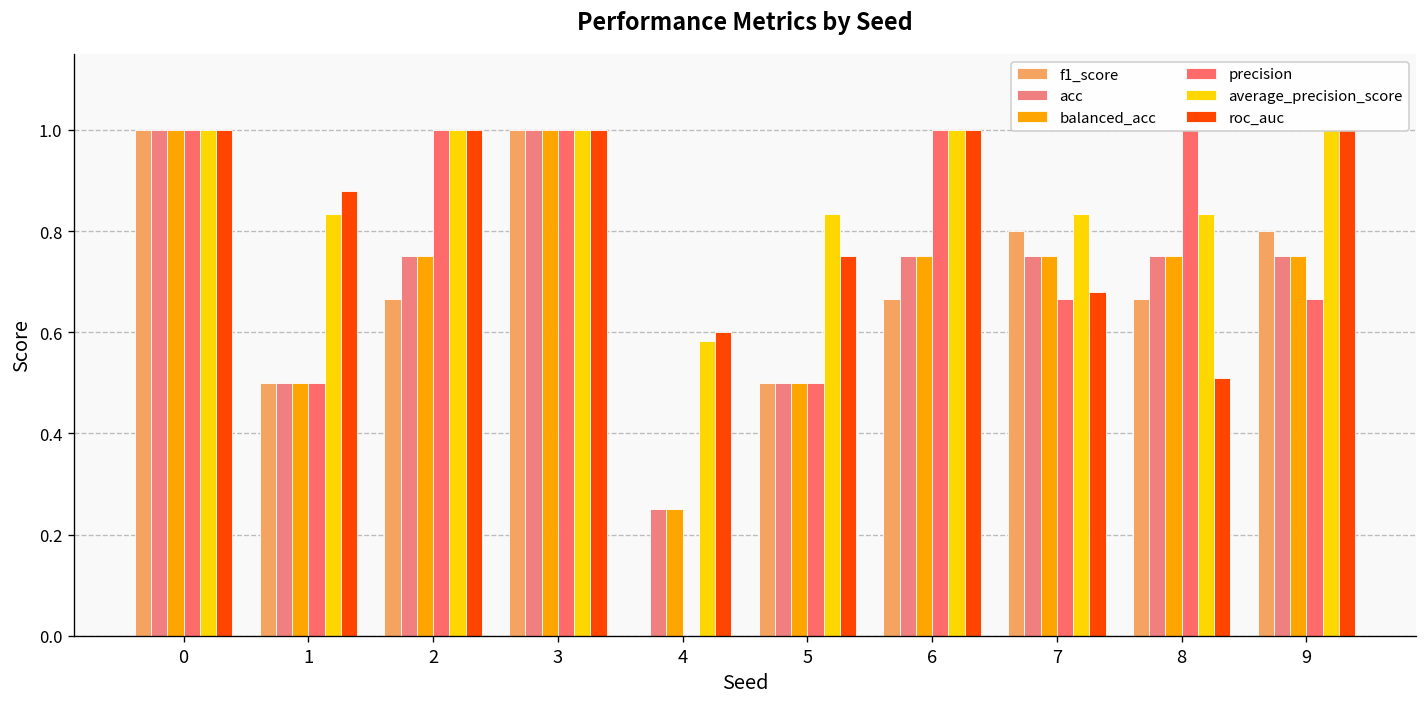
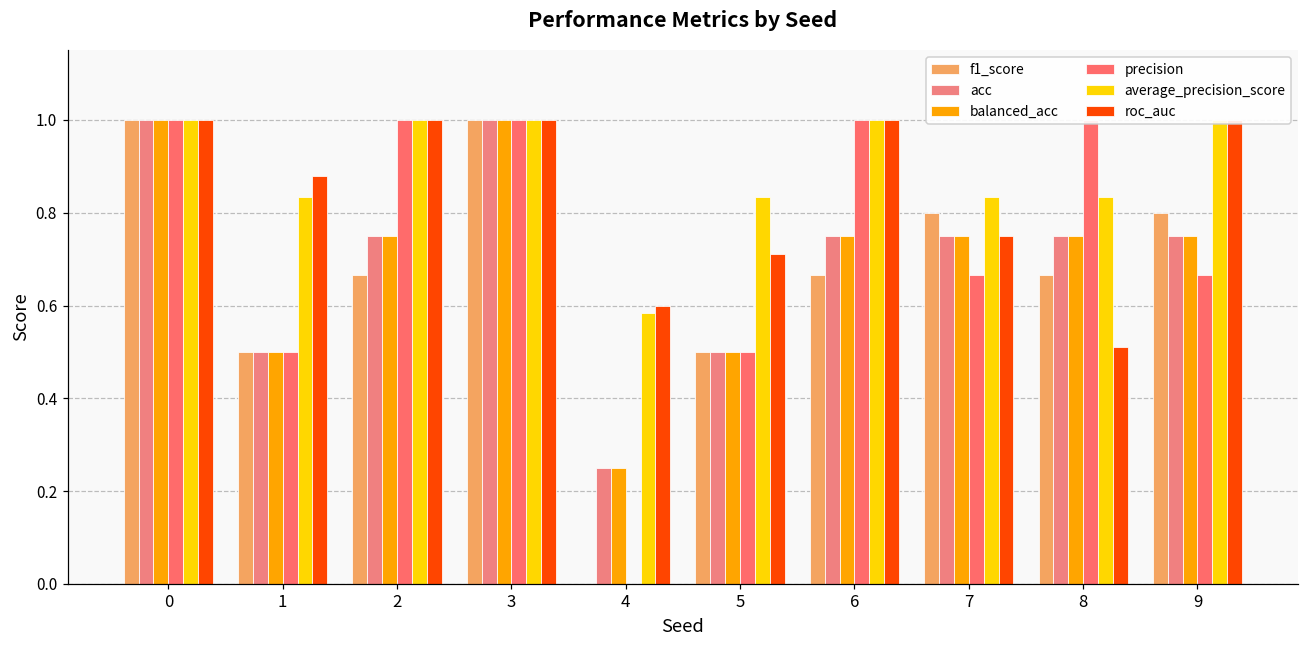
  {
    "roc_auc": {
      "0": 1.00,
      "1": 0.88,
      "2": 1.00,
      "3": 1.00,
      "4": 0.60,
-     "5": 0.75,
+     "5": 0.71,
      "6": 1.00,
-     "7": 0.68,
+     "7": 0.75,
      "8": 0.51
    }
  }
